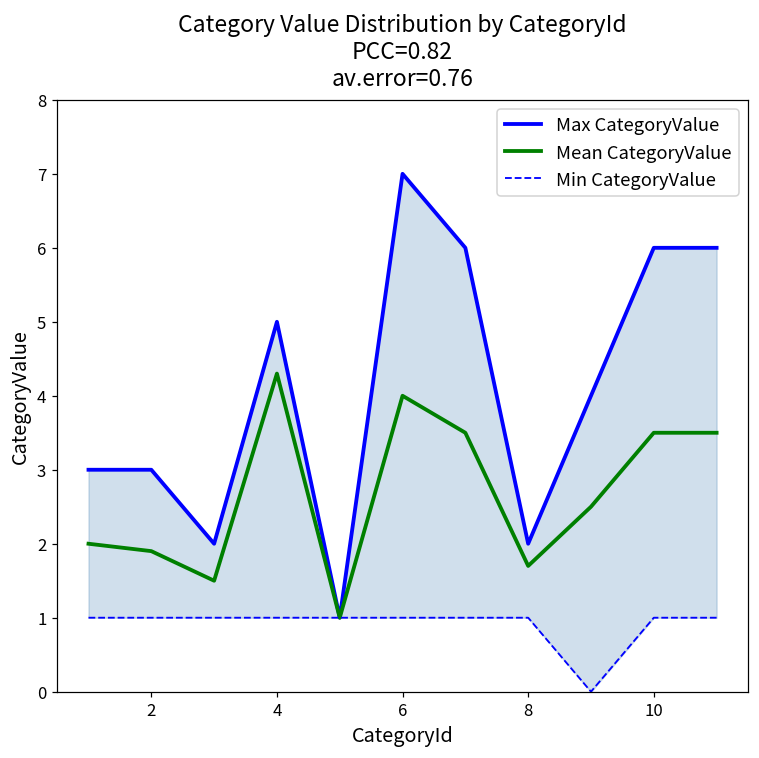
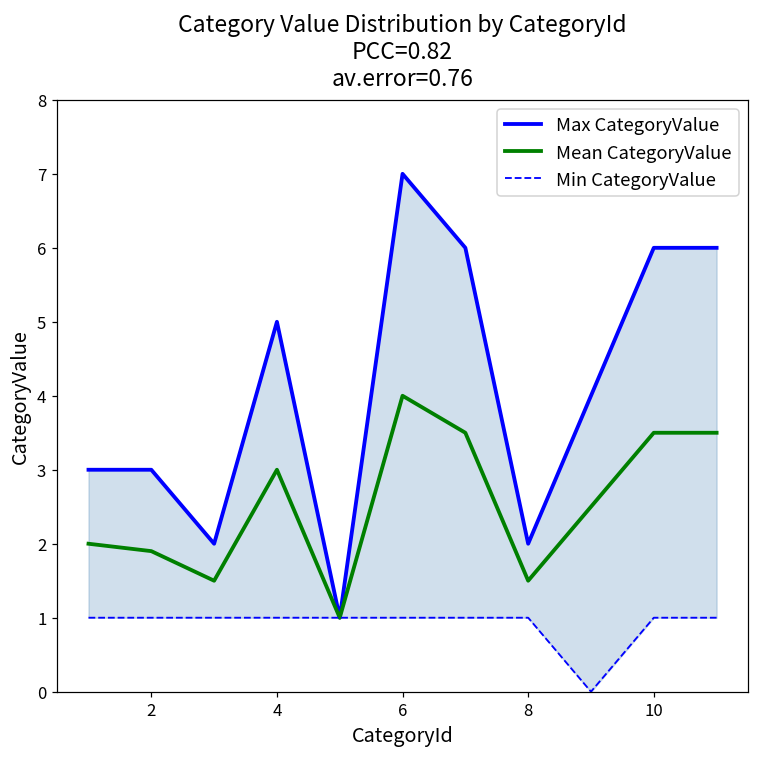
  {
    "Mean CategoryValue": {
      "2": 1.9,
-     "4": 4.3,
+     "4": 3.0,
      "6": 4.0,
-     "8": 1.7,
+     "8": 1.5,
      "10": 3.5
    }
  }
